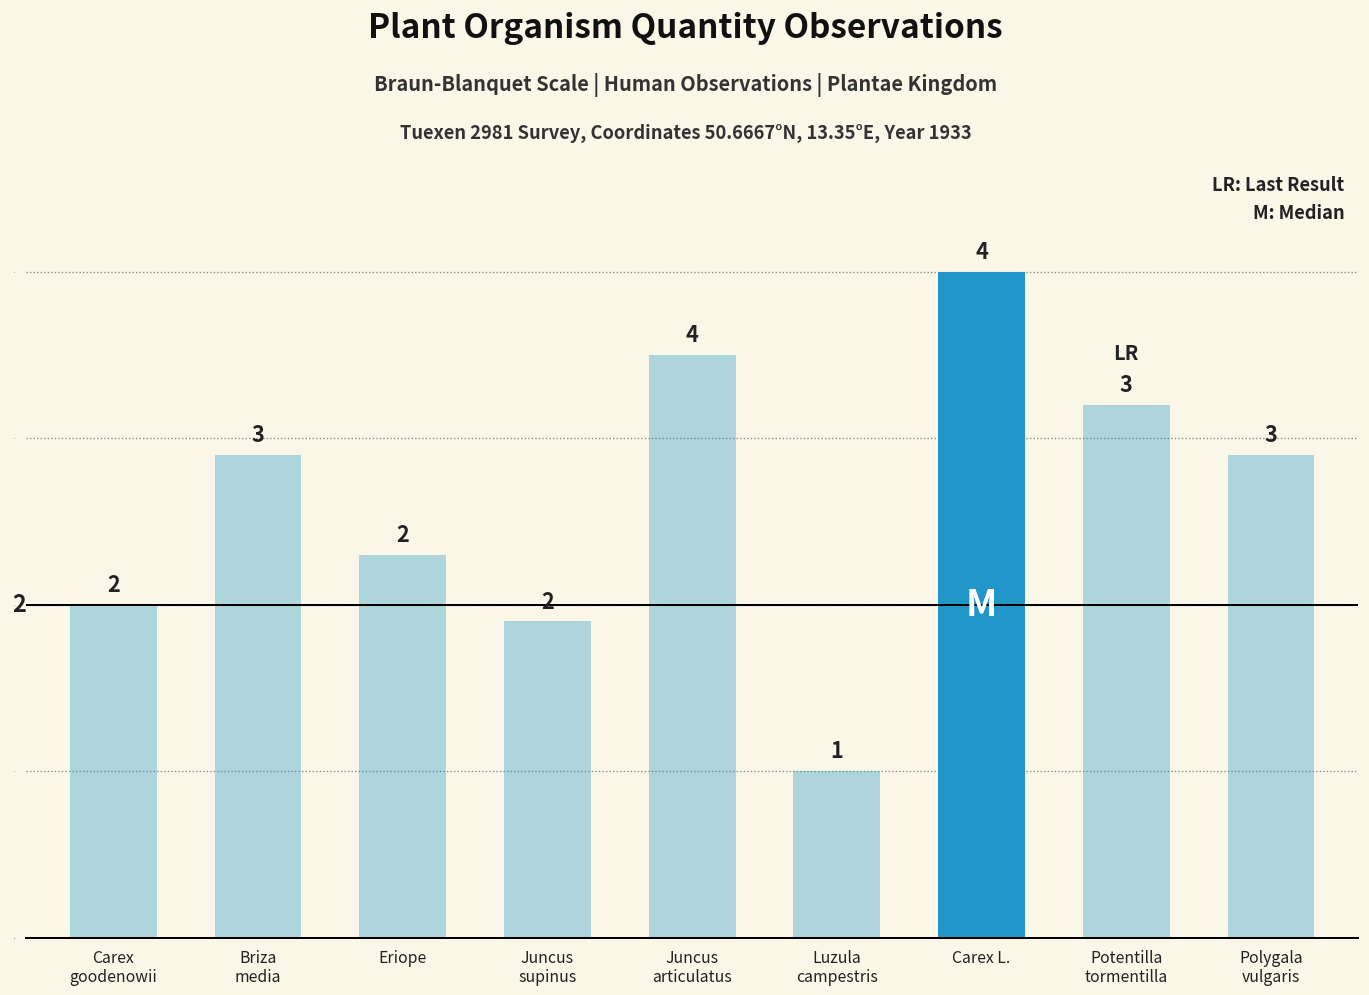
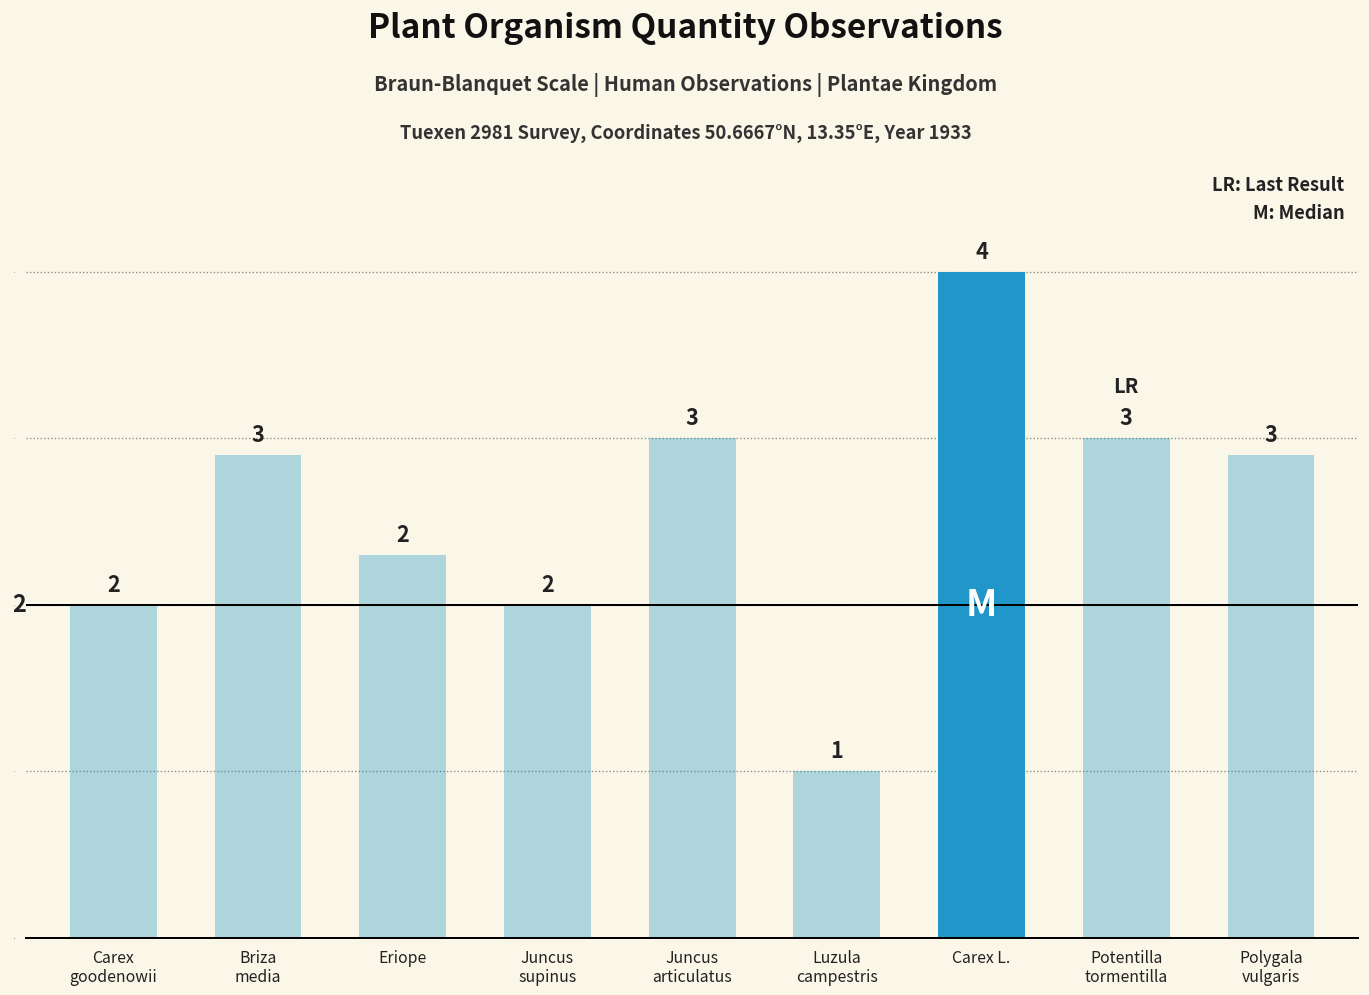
  {
    "Carex goodenowii": 2,
    "Briza media": 3,
    "Eriope": 2,
-   "Juncus supinus": 1.9,
-   "Juncus articulatus": 4,
+   "Juncus supinus": 2.0,
+   "Juncus articulatus": 3,
    "Luzula campestris": 1,
    "Carex L.": 4,
-   "Potentilla tormentilla": 3.2,
+   "Potentilla tormentilla": 3.0,
    "Polygala vulgaris": 3
  }
